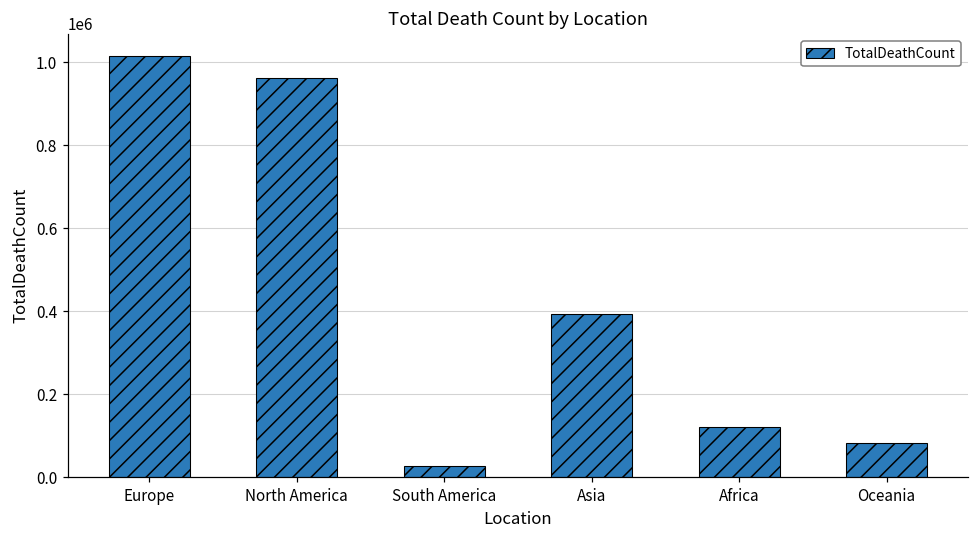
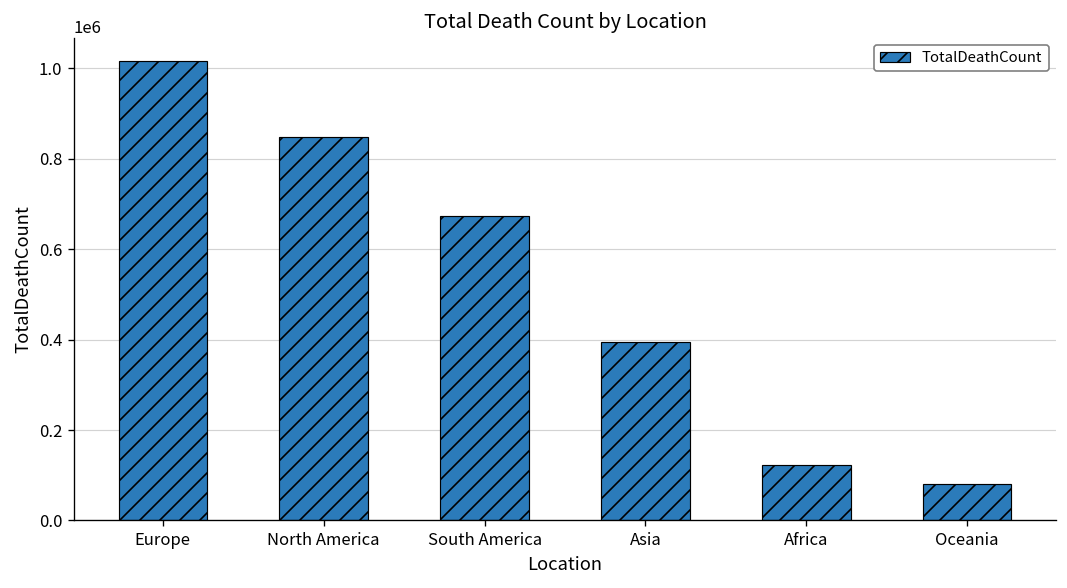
  {
    "Europe": 1020000,
-   "North America": 960000,
-   "South America": 30000,
+   "North America": 850000,
+   "South America": 670000,
    "Asia": 390000,
    "Africa": 120000,
    "Oceania": 80000
  }
